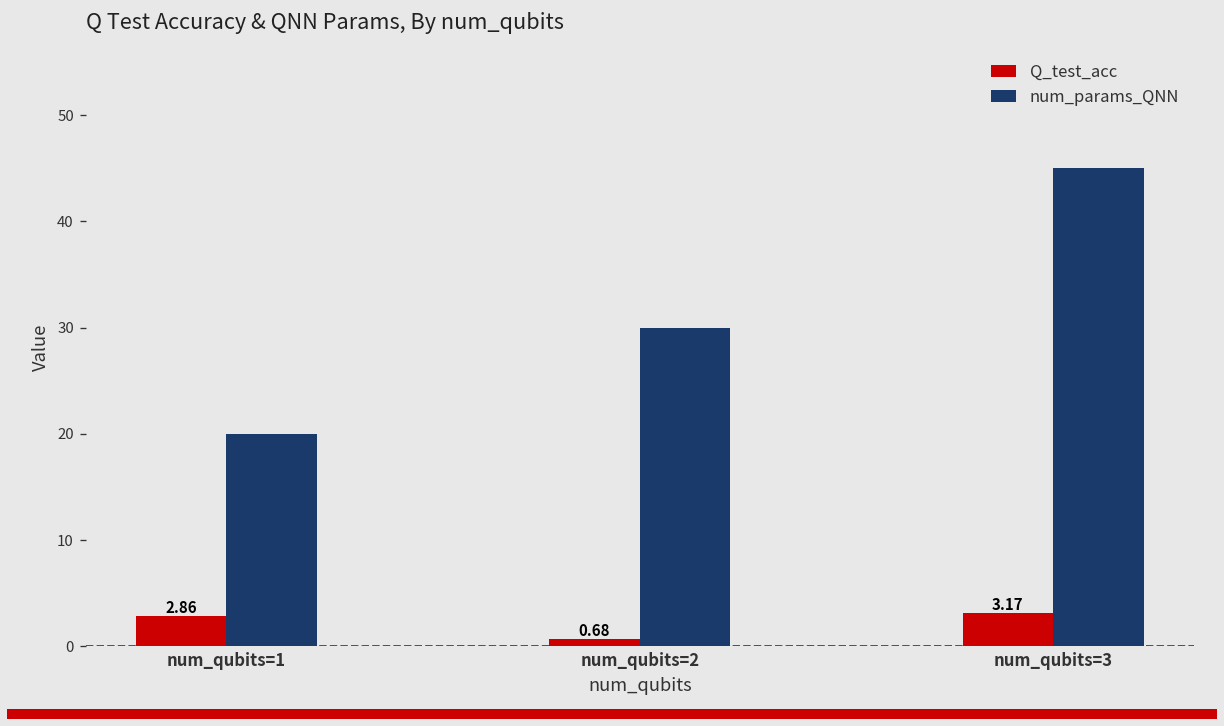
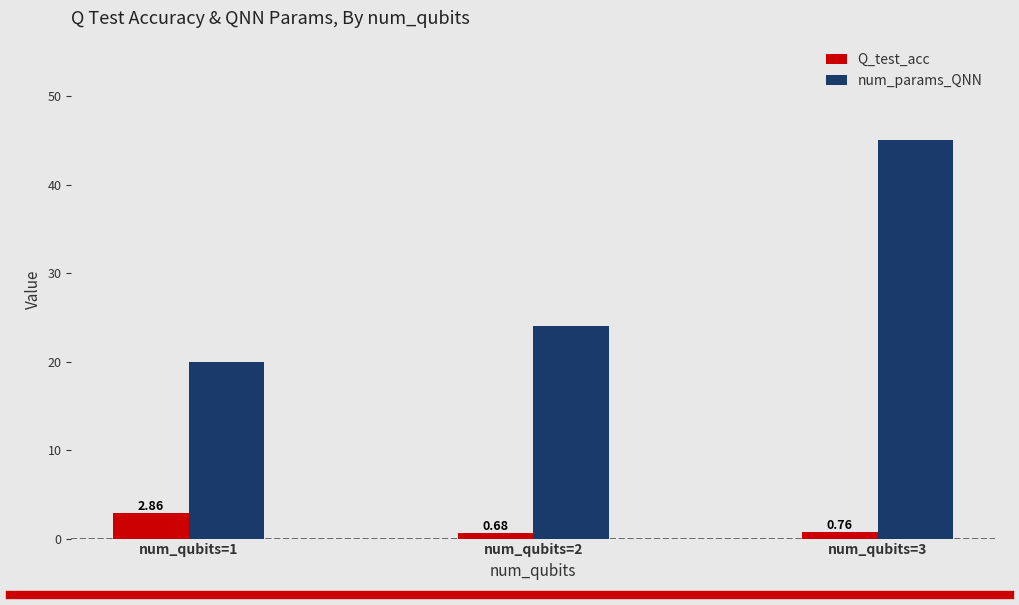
  {
    "Q_test_acc": {
      "num_qubits=1": 2.86,
      "num_qubits=2": 0.68,
-     "num_qubits=3": 3.17
+     "num_qubits=3": 0.76
    },
    "num_params_QNN": {
      "num_qubits=1": 20,
-     "num_qubits=2": 30,
+     "num_qubits=2": 24,
      "num_qubits=3": 45
    }
  }
